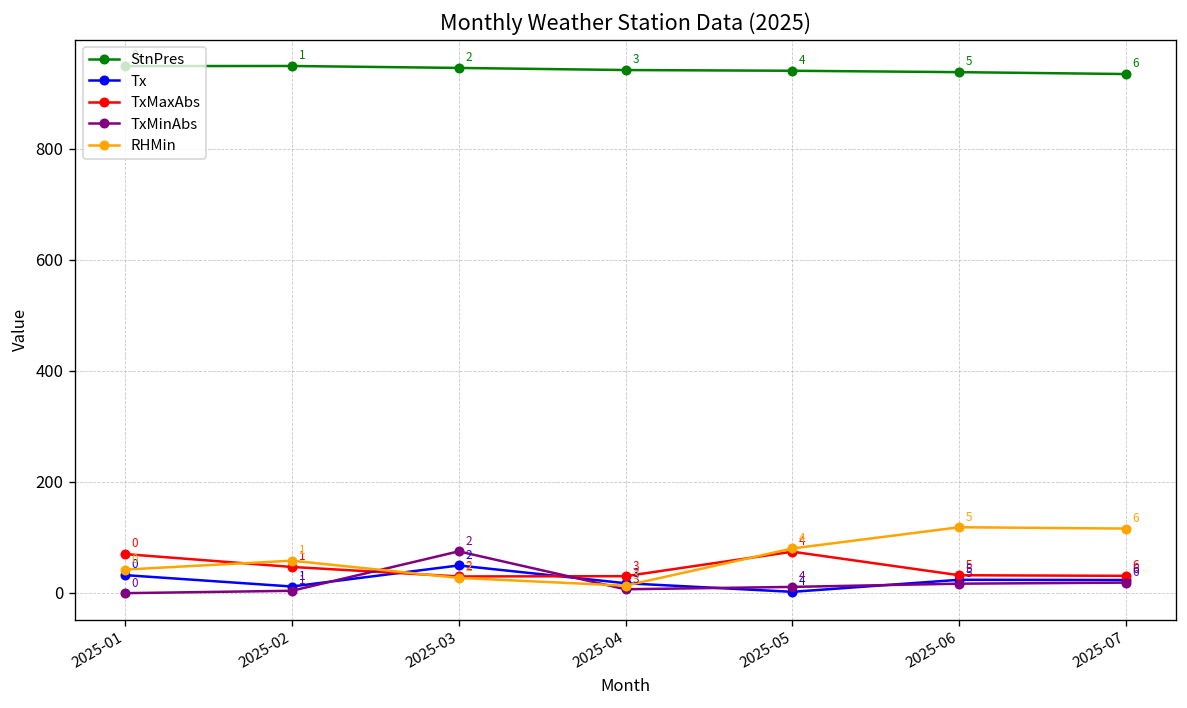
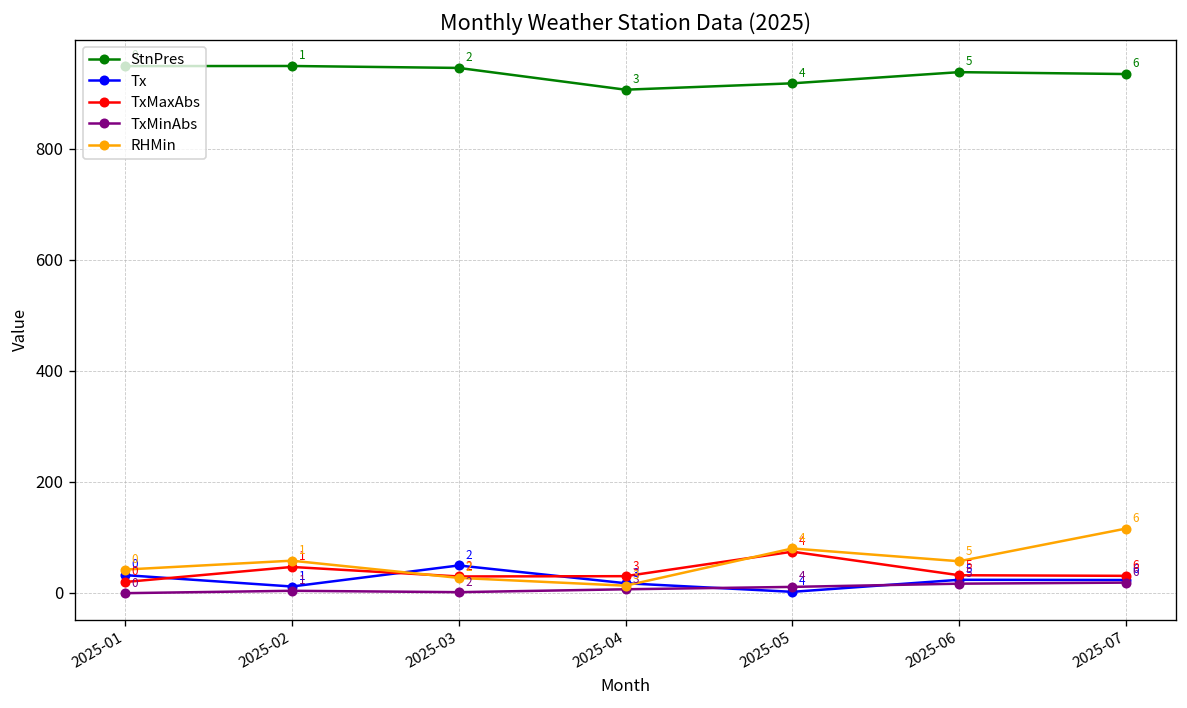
  {
    "StnPres": {
-     "2025-04": 940,
-     "2025-05": 940
+     "2025-04": 910,
+     "2025-05": 920
    },
    "Tx": {
      "2025-05": 0
    },
    "TxMaxAbs": {
-     "2025-01": 70,
+     "2025-01": 20,
      "2025-05": 70
    },
    "TxMinAbs": {
      "2025-02": 0,
-     "2025-03": 70,
+     "2025-03": 0,
      "2025-04": 10,
      "2025-06": 20
    },
    "RHMin": {
-     "2025-06": 120
+     "2025-06": 60
    }
  }
